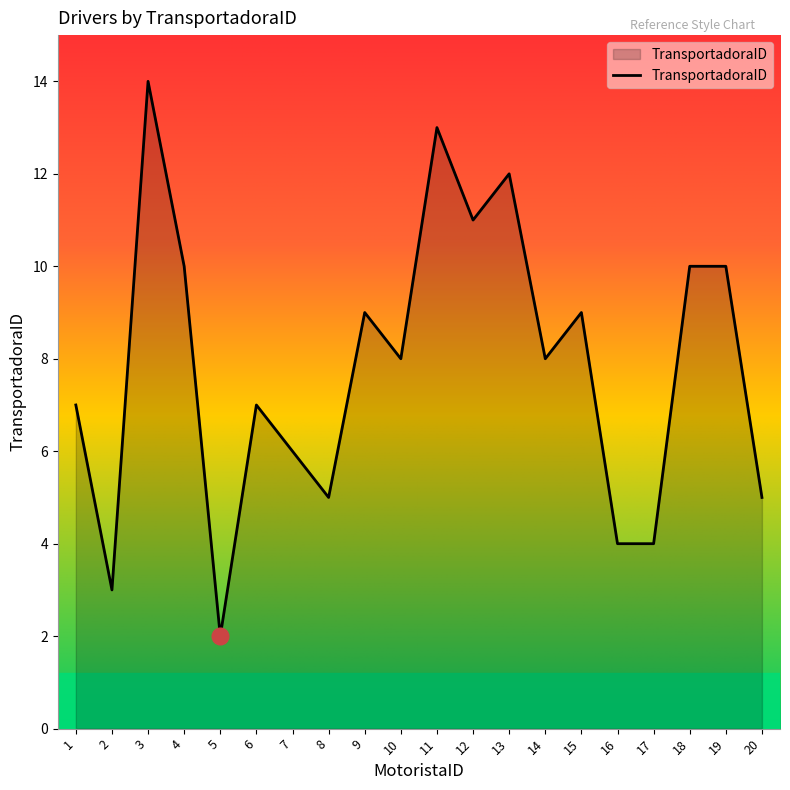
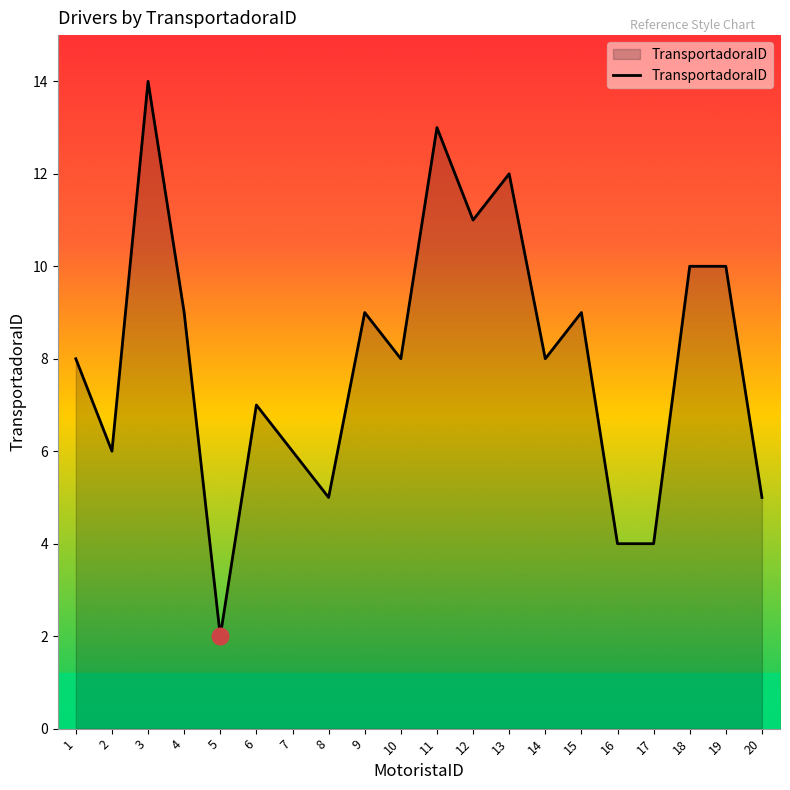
  {
    "TransportadoraID": {
-     "1": 7,
-     "2": 3,
+     "1": 8,
+     "2": 6,
      "3": 14,
-     "4": 10,
+     "4": 9,
      "6": 7,
      "7": 6,
      "8": 5,
      "9": 9,
      "10": 8,
      "11": 13,
      "12": 11,
      "13": 12,
      "14": 8,
      "15": 9,
      "16": 4,
      "17": 4,
      "18": 10,
      "19": 10,
      "20": 5
    }
  }
